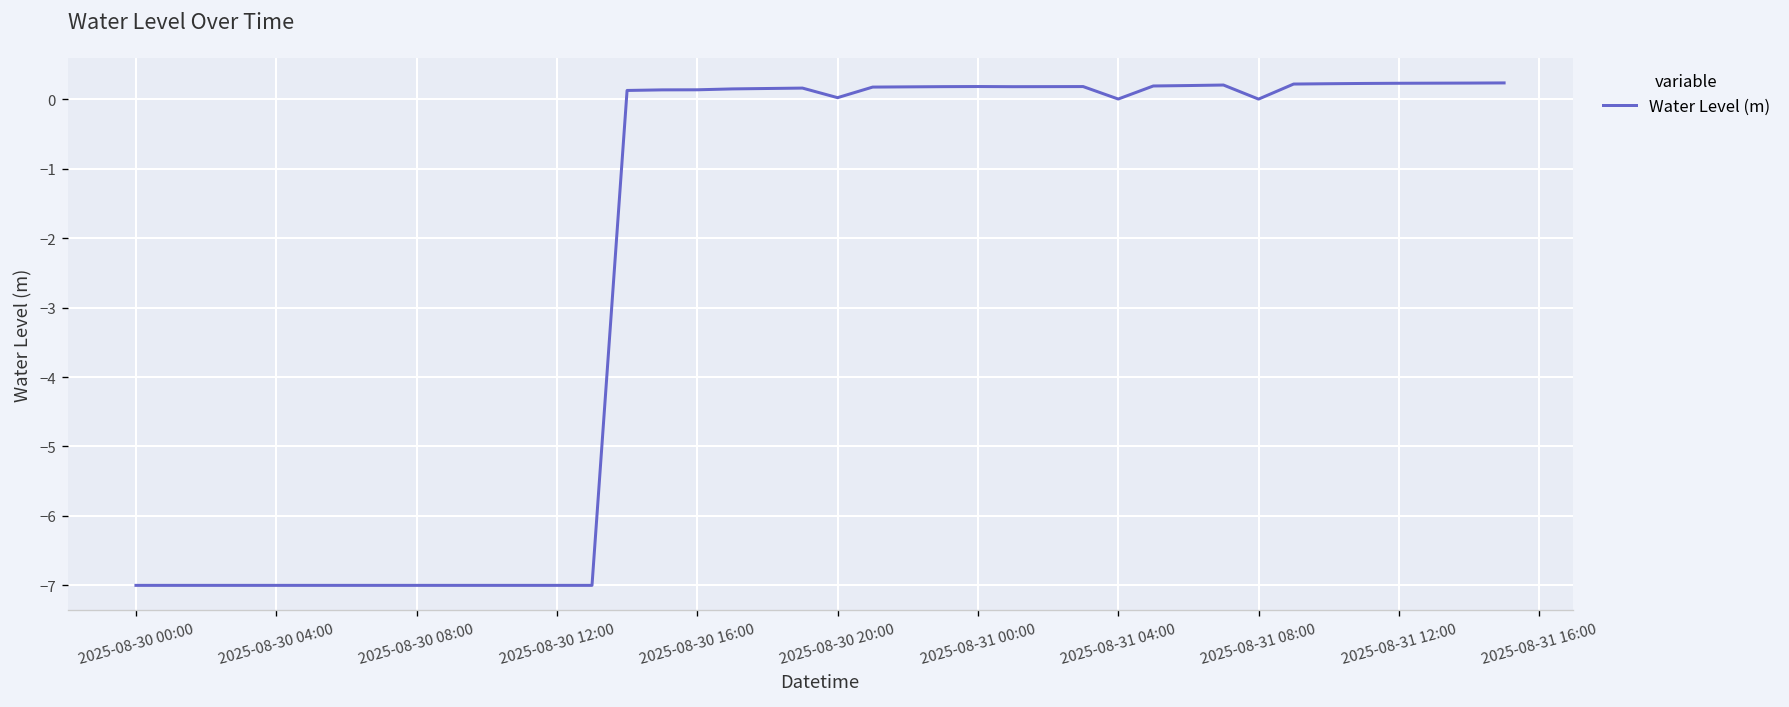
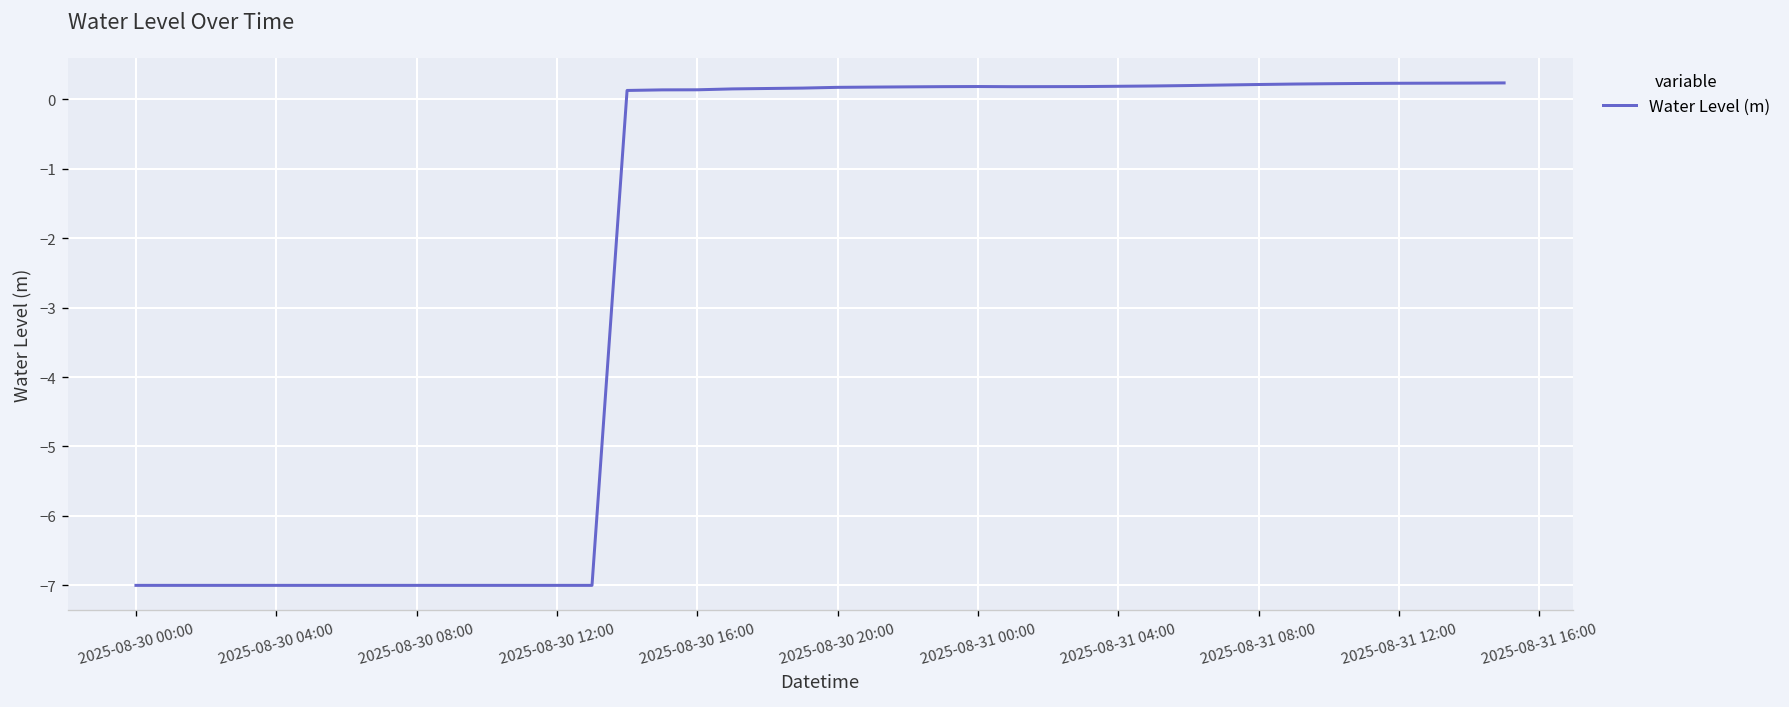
  {
    "2025-08-30 00:00": -7.0,
    "2025-08-30 04:00": -7.0,
    "2025-08-30 08:00": -7.0,
    "2025-08-30 12:00": -7.0,
    "2025-08-30 16:00": 0.1,
-   "2025-08-30 20:00": 0.0,
+   "2025-08-30 20:00": 0.2,
    "2025-08-31 00:00": 0.2,
-   "2025-08-31 04:00": 0.0,
-   "2025-08-31 08:00": 0.0,
+   "2025-08-31 04:00": 0.2,
+   "2025-08-31 08:00": 0.2,
    "2025-08-31 12:00": 0.2
  }
